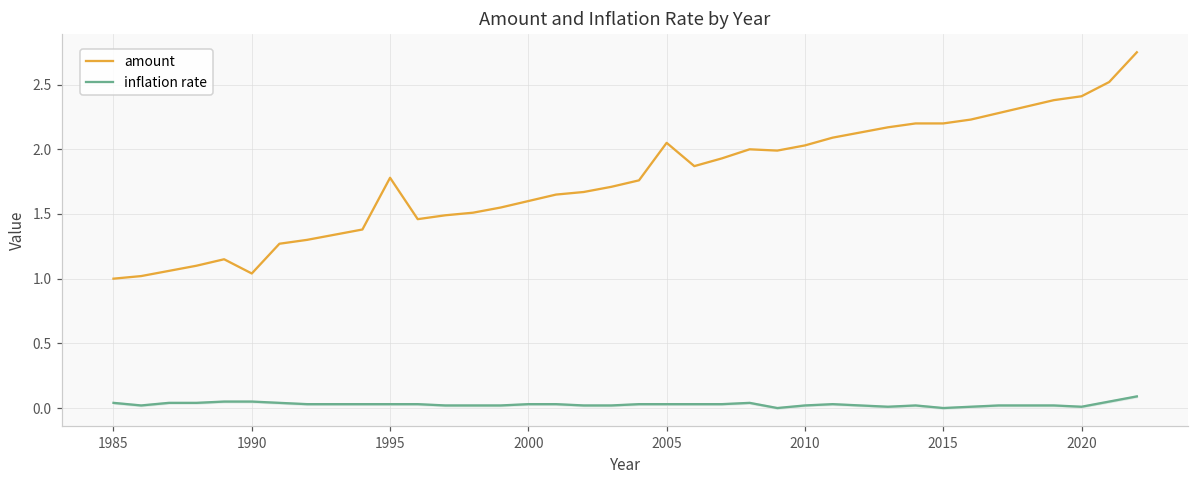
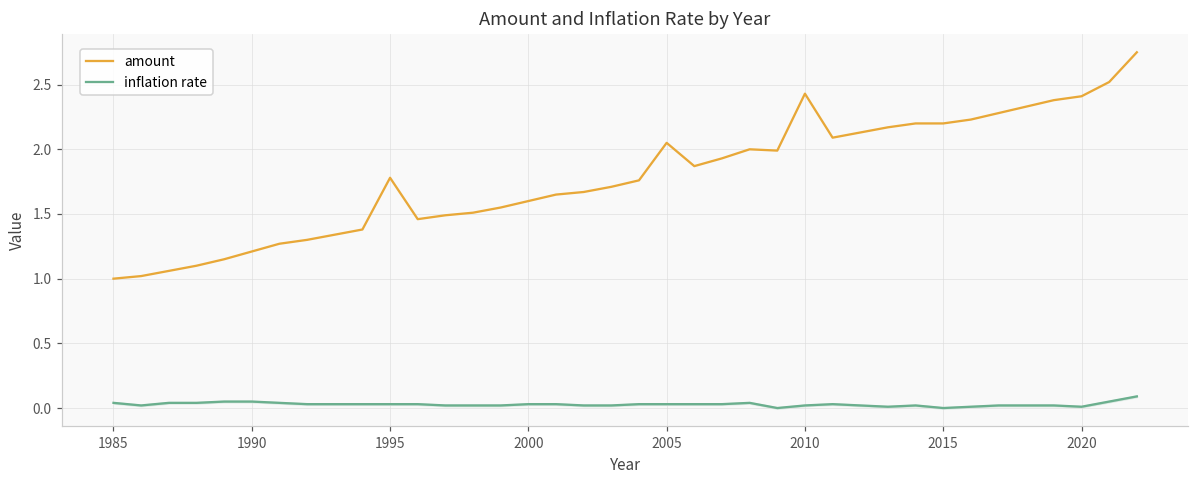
  {
    "amount": {
      "1985": 1.00,
-     "1990": 1.04,
+     "1990": 1.21,
      "1995": 1.78,
      "2000": 1.60,
      "2005": 2.05,
-     "2010": 2.03,
+     "2010": 2.43,
      "2015": 2.20,
      "2020": 2.41
    }
  }
